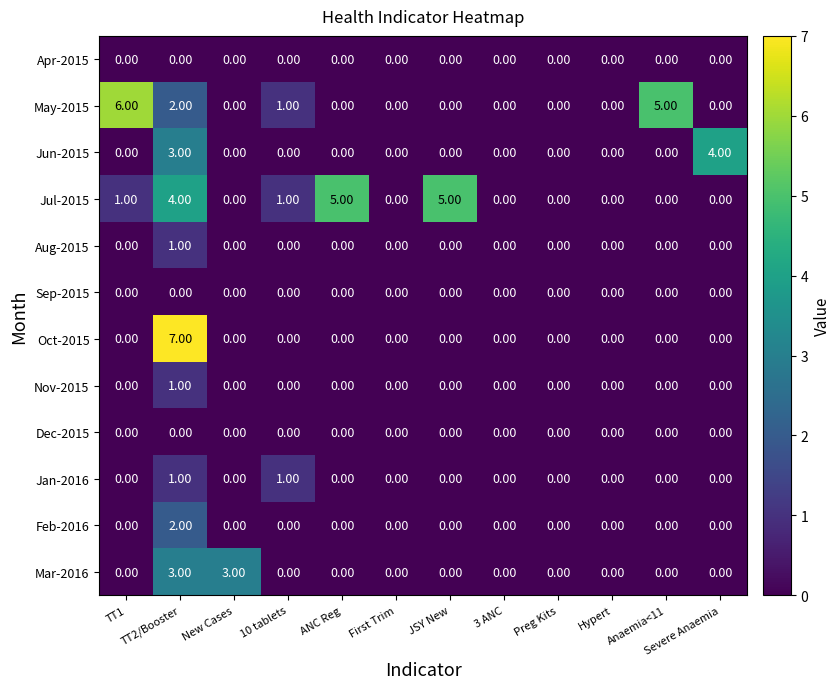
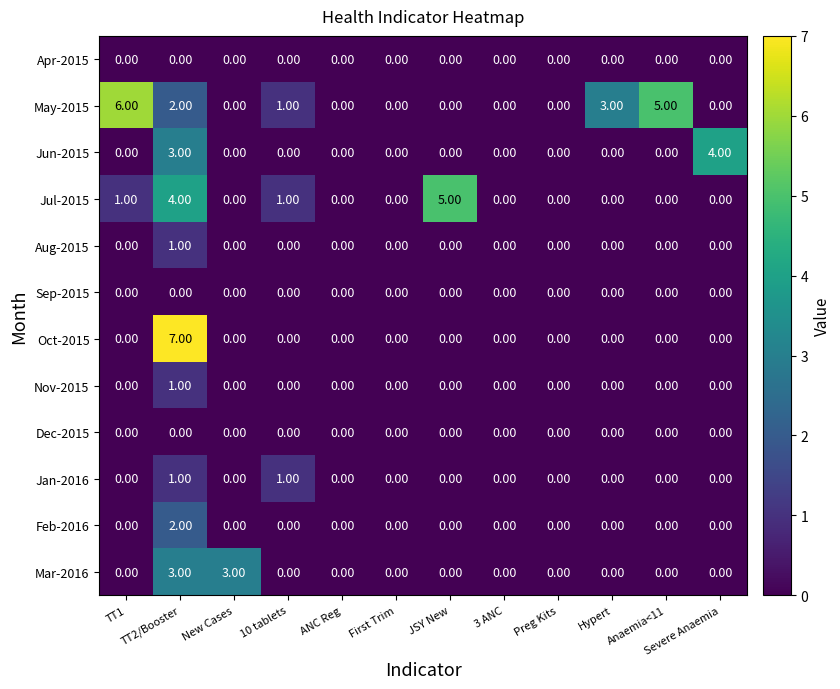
  {
    "Apr-2015": {
      "TT1": 0.00,
      "TT2/Booster": 0.00,
      "New Cases": 0.00,
      "10 tablets": 0.00,
      "ANC Reg": 0.00,
      "First Trim": 0.00,
      "JSY New": 0.00,
      "3 ANC": 0.00,
      "Preg Kits": 0.00,
      "Hypert": 0.00,
      "Anaemia<11": 0.00,
      "Severe Anaemia": 0.00
    },
    "May-2015": {
      "TT1": 6.00,
      "TT2/Booster": 2.00,
      "New Cases": 0.00,
      "10 tablets": 1.00,
      "ANC Reg": 0.00,
      "First Trim": 0.00,
      "JSY New": 0.00,
      "3 ANC": 0.00,
      "Preg Kits": 0.00,
-     "Hypert": 0.00,
+     "Hypert": 3.00,
      "Anaemia<11": 5.00,
      "Severe Anaemia": 0.00
    },
    "Jun-2015": {
      "TT1": 0.00,
      "TT2/Booster": 3.00,
      "New Cases": 0.00,
      "10 tablets": 0.00,
      "ANC Reg": 0.00,
      "First Trim": 0.00,
      "JSY New": 0.00,
      "3 ANC": 0.00,
      "Preg Kits": 0.00,
      "Hypert": 0.00,
      "Anaemia<11": 0.00,
      "Severe Anaemia": 4.00
    },
    "Jul-2015": {
      "TT1": 1.00,
      "TT2/Booster": 4.00,
      "New Cases": 0.00,
      "10 tablets": 1.00,
-     "ANC Reg": 5.00,
+     "ANC Reg": 0.00,
      "First Trim": 0.00,
      "JSY New": 5.00,
      "3 ANC": 0.00,
      "Preg Kits": 0.00,
      "Hypert": 0.00,
      "Anaemia<11": 0.00,
      "Severe Anaemia": 0.00
    },
    "Aug-2015": {
      "TT1": 0.00,
      "TT2/Booster": 1.00,
      "New Cases": 0.00,
      "10 tablets": 0.00,
      "ANC Reg": 0.00,
      "First Trim": 0.00,
      "JSY New": 0.00,
      "3 ANC": 0.00,
      "Preg Kits": 0.00,
      "Hypert": 0.00,
      "Anaemia<11": 0.00,
      "Severe Anaemia": 0.00
    },
    "Sep-2015": {
      "TT1": 0.00,
      "TT2/Booster": 0.00,
      "New Cases": 0.00,
      "10 tablets": 0.00,
      "ANC Reg": 0.00,
      "First Trim": 0.00,
      "JSY New": 0.00,
      "3 ANC": 0.00,
      "Preg Kits": 0.00,
      "Hypert": 0.00,
      "Anaemia<11": 0.00,
      "Severe Anaemia": 0.00
    },
    "Oct-2015": {
      "TT1": 0.00,
      "TT2/Booster": 7.00,
      "New Cases": 0.00,
      "10 tablets": 0.00,
      "ANC Reg": 0.00,
      "First Trim": 0.00,
      "JSY New": 0.00,
      "3 ANC": 0.00,
      "Preg Kits": 0.00,
      "Hypert": 0.00,
      "Anaemia<11": 0.00,
      "Severe Anaemia": 0.00
    },
    "Nov-2015": {
      "TT1": 0.00,
      "TT2/Booster": 1.00,
      "New Cases": 0.00,
      "10 tablets": 0.00,
      "ANC Reg": 0.00,
      "First Trim": 0.00,
      "JSY New": 0.00,
      "3 ANC": 0.00,
      "Preg Kits": 0.00,
      "Hypert": 0.00,
      "Anaemia<11": 0.00,
      "Severe Anaemia": 0.00
    },
    "Dec-2015": {
      "TT1": 0.00,
      "TT2/Booster": 0.00,
      "New Cases": 0.00,
      "10 tablets": 0.00,
      "ANC Reg": 0.00,
      "First Trim": 0.00,
      "JSY New": 0.00,
      "3 ANC": 0.00,
      "Preg Kits": 0.00,
      "Hypert": 0.00,
      "Anaemia<11": 0.00,
      "Severe Anaemia": 0.00
    },
    "Jan-2016": {
      "TT1": 0.00,
      "TT2/Booster": 1.00,
      "New Cases": 0.00,
      "10 tablets": 1.00,
      "ANC Reg": 0.00,
      "First Trim": 0.00,
      "JSY New": 0.00,
      "3 ANC": 0.00,
      "Preg Kits": 0.00,
      "Hypert": 0.00,
      "Anaemia<11": 0.00,
      "Severe Anaemia": 0.00
    },
    "Feb-2016": {
      "TT1": 0.00,
      "TT2/Booster": 2.00,
      "New Cases": 0.00,
      "10 tablets": 0.00,
      "ANC Reg": 0.00,
      "First Trim": 0.00,
      "JSY New": 0.00,
      "3 ANC": 0.00,
      "Preg Kits": 0.00,
      "Hypert": 0.00,
      "Anaemia<11": 0.00,
      "Severe Anaemia": 0.00
    },
    "Mar-2016": {
      "TT1": 0.00,
      "TT2/Booster": 3.00,
      "New Cases": 3.00,
      "10 tablets": 0.00,
      "ANC Reg": 0.00,
      "First Trim": 0.00,
      "JSY New": 0.00,
      "3 ANC": 0.00,
      "Preg Kits": 0.00,
      "Hypert": 0.00,
      "Anaemia<11": 0.00,
      "Severe Anaemia": 0.00
    }
  }
